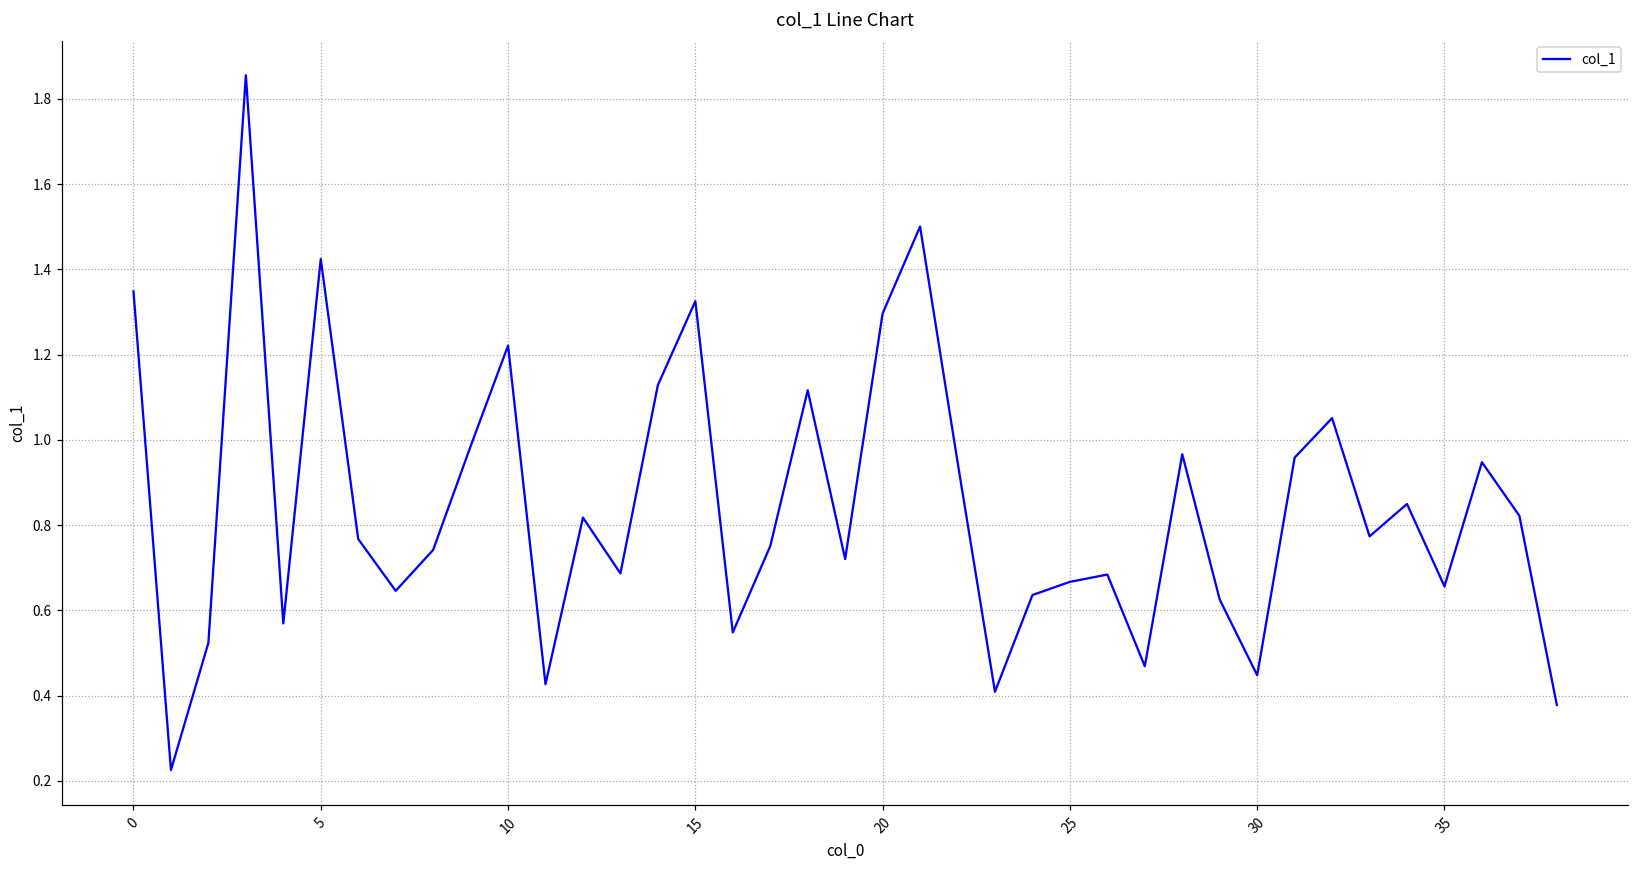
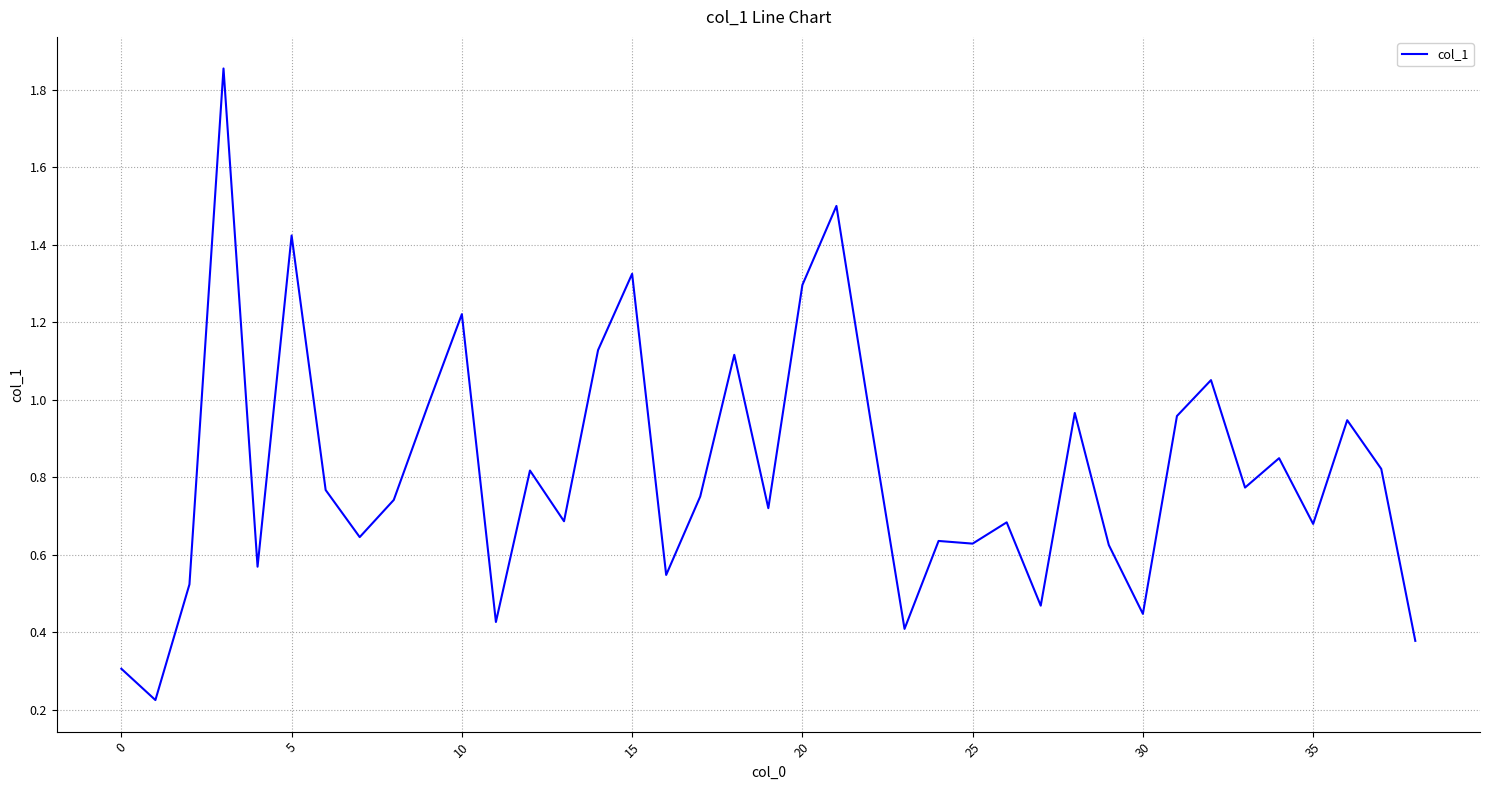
  {
-   "0": 1.35,
+   "0": 0.31,
    "5": 1.42,
    "10": 1.22,
    "15": 1.33,
    "20": 1.30,
-   "25": 0.67,
+   "25": 0.63,
    "30": 0.45,
-   "35": 0.66
+   "35": 0.68
  }
